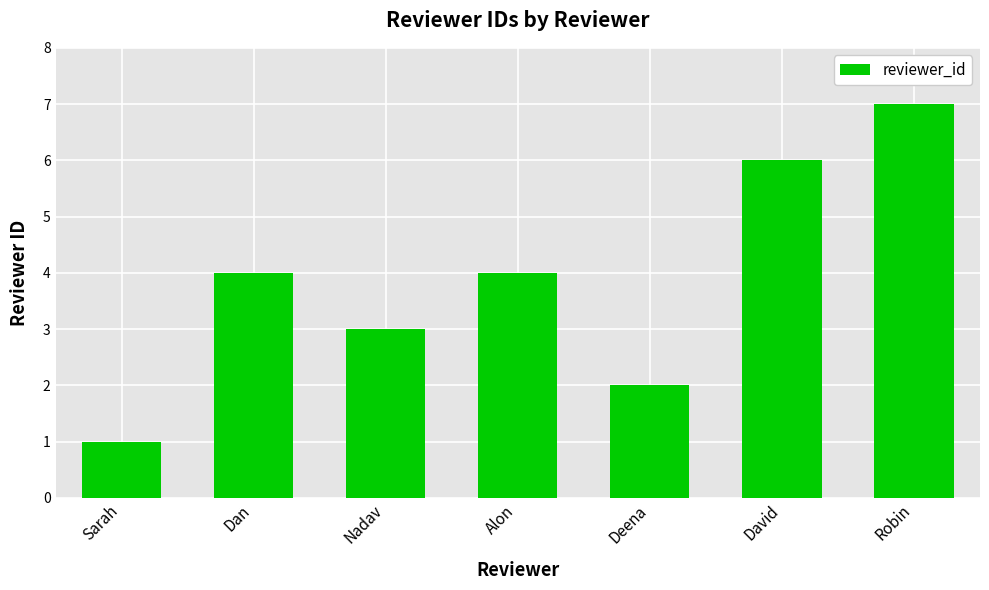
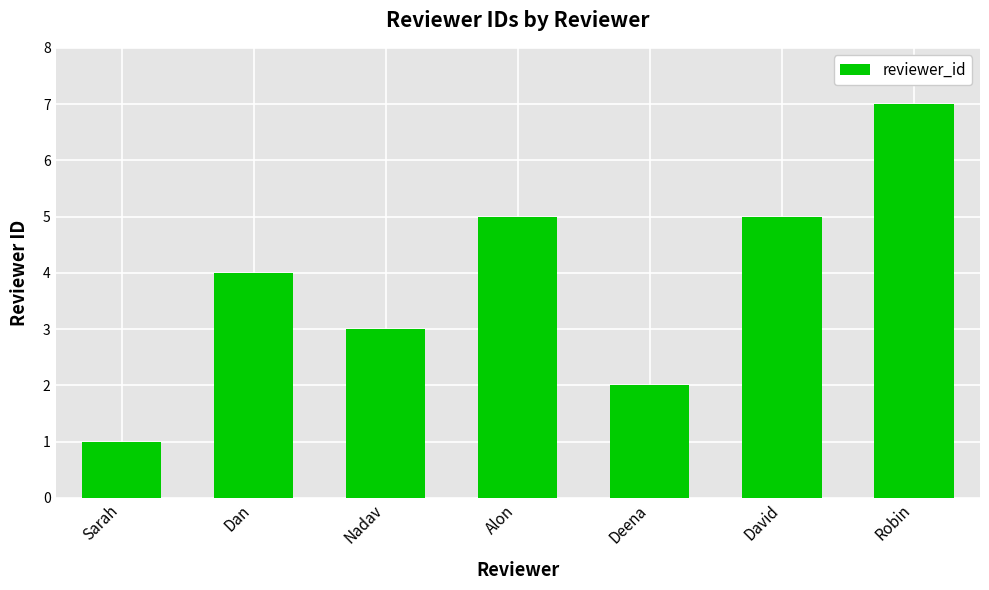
  {
    "Sarah": 1,
    "Dan": 4,
    "Nadav": 3,
-   "Alon": 4,
+   "Alon": 5,
    "Deena": 2,
-   "David": 6,
+   "David": 5,
    "Robin": 7
  }
